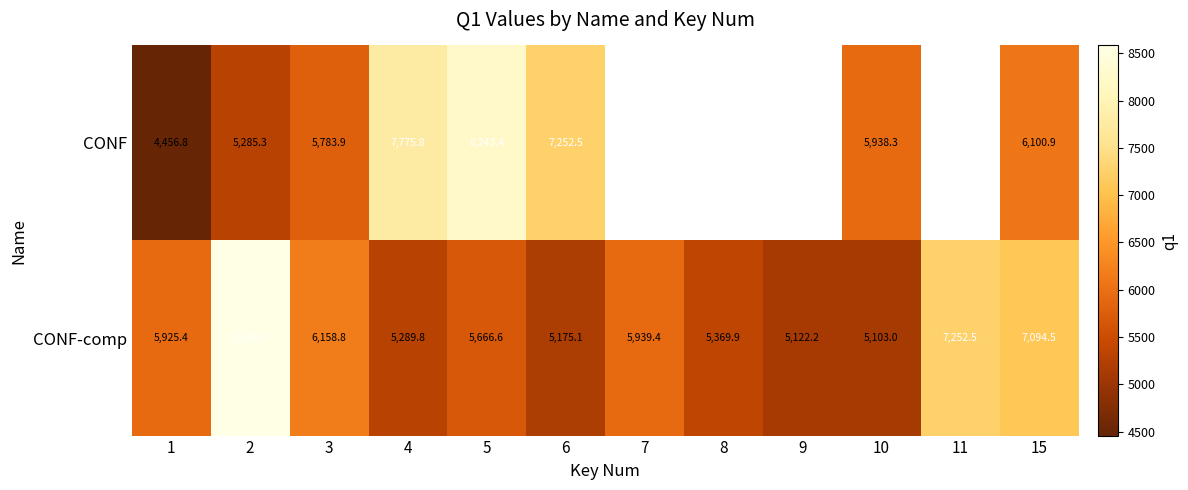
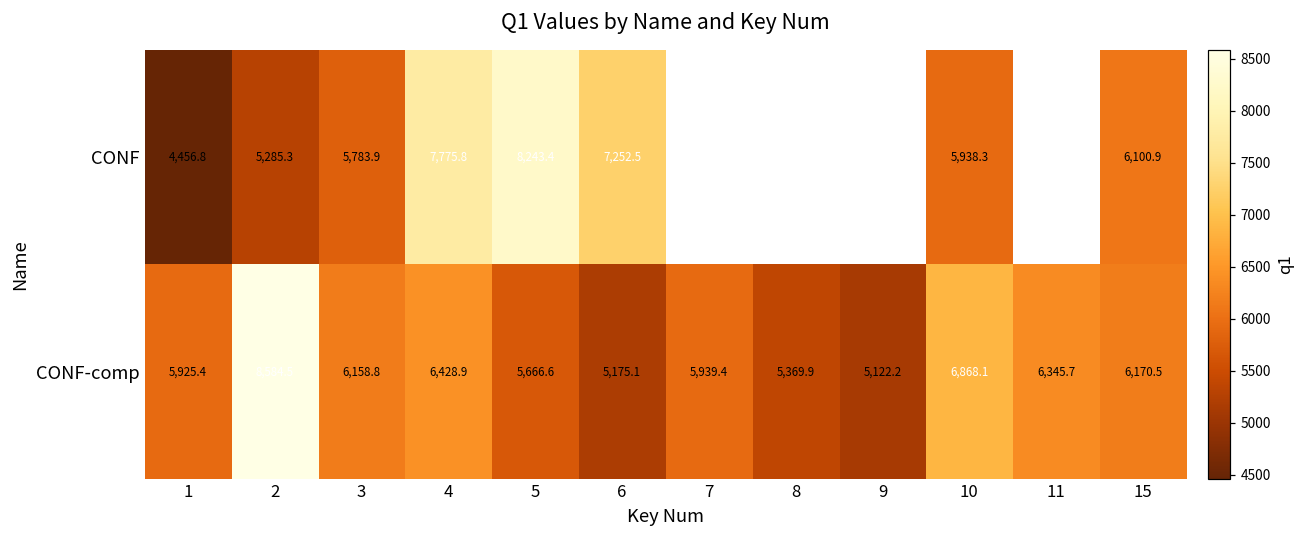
  {
    "CONF": {
      "1": "4,456.8",
      "2": "5,285.3",
      "3": "5,783.9",
      "4": "7,775.8",
      "5": "8,243.4",
      "6": "7,252.5",
      "10": "5,938.3",
      "15": "6,100.9"
    },
    "CONF-comp": {
      "1": "5,925.4",
      "3": "6,158.8",
-     "4": "5,289.8",
+     "4": "6,428.9",
      "5": "5,666.6",
      "6": "5,175.1",
      "7": "5,939.4",
      "8": "5,369.9",
      "9": "5,122.2",
-     "10": "5,103.0",
-     "11": "7,252.5",
-     "15": "7,094.5"
+     "10": "6,868.1",
+     "11": "6,345.7",
+     "15": "6,170.5"
    }
  }
